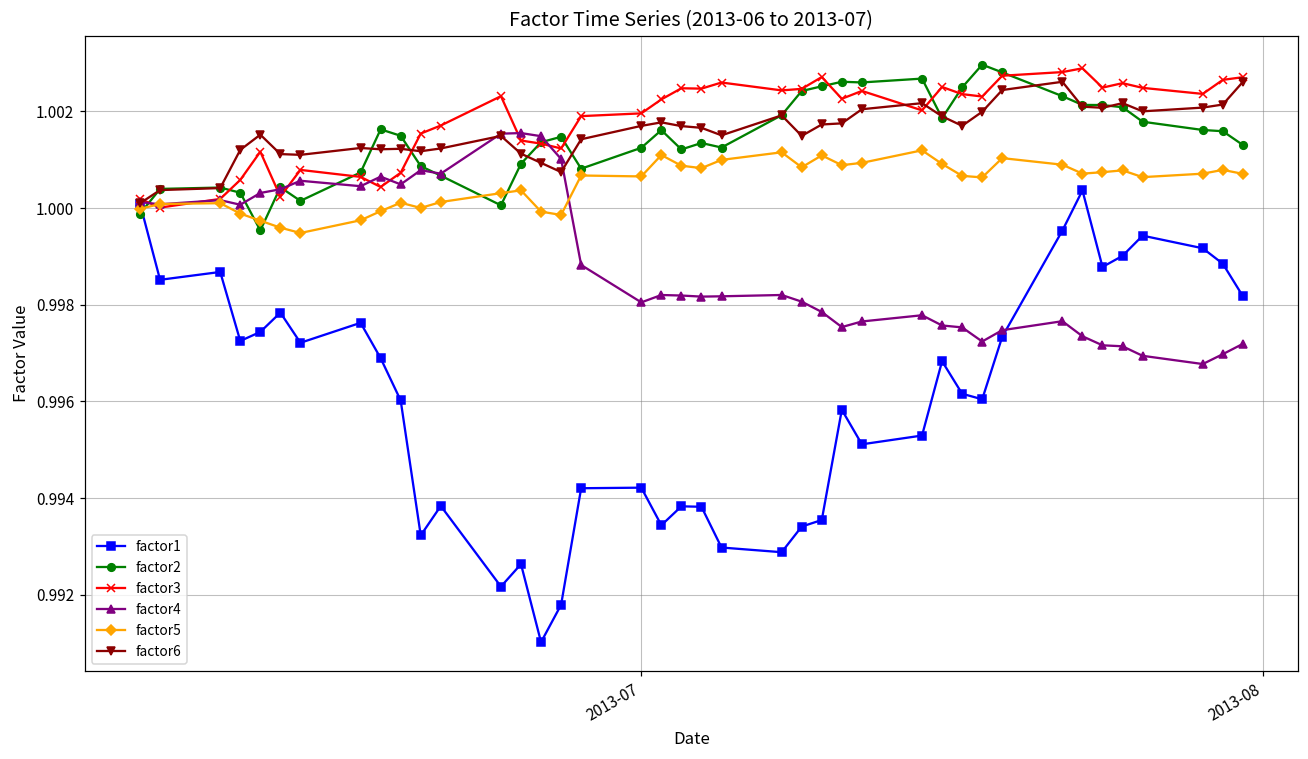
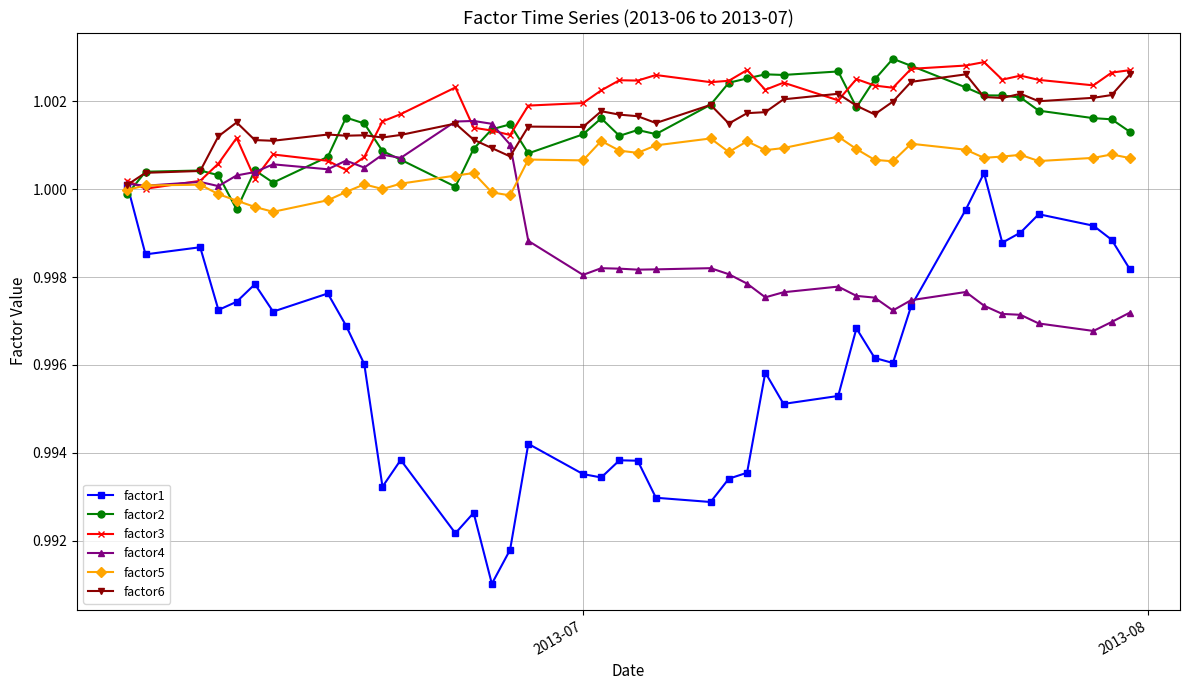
  {
    "factor1": {
-     "2013-07": 0.9942
+     "2013-07": 0.9935
    },
    "factor2": {
      "2013-07": 1.0012
    },
    "factor3": {
      "2013-07": 1.0020
    },
    "factor4": {
      "2013-07": 0.9980
    },
    "factor5": {
      "2013-07": 1.0007
    },
    "factor6": {
-     "2013-07": 1.0017
+     "2013-07": 1.0014
    }
  }
